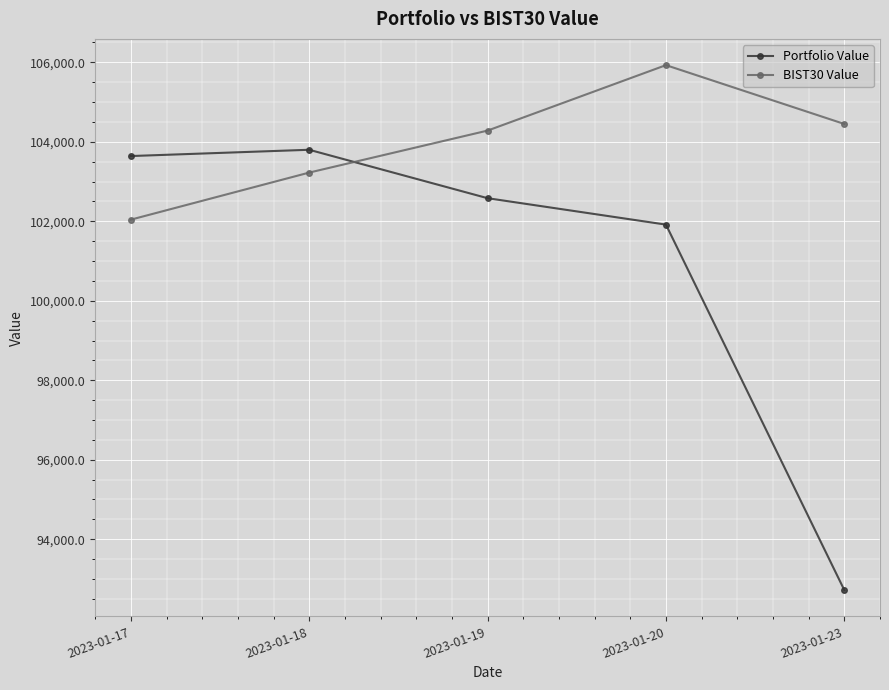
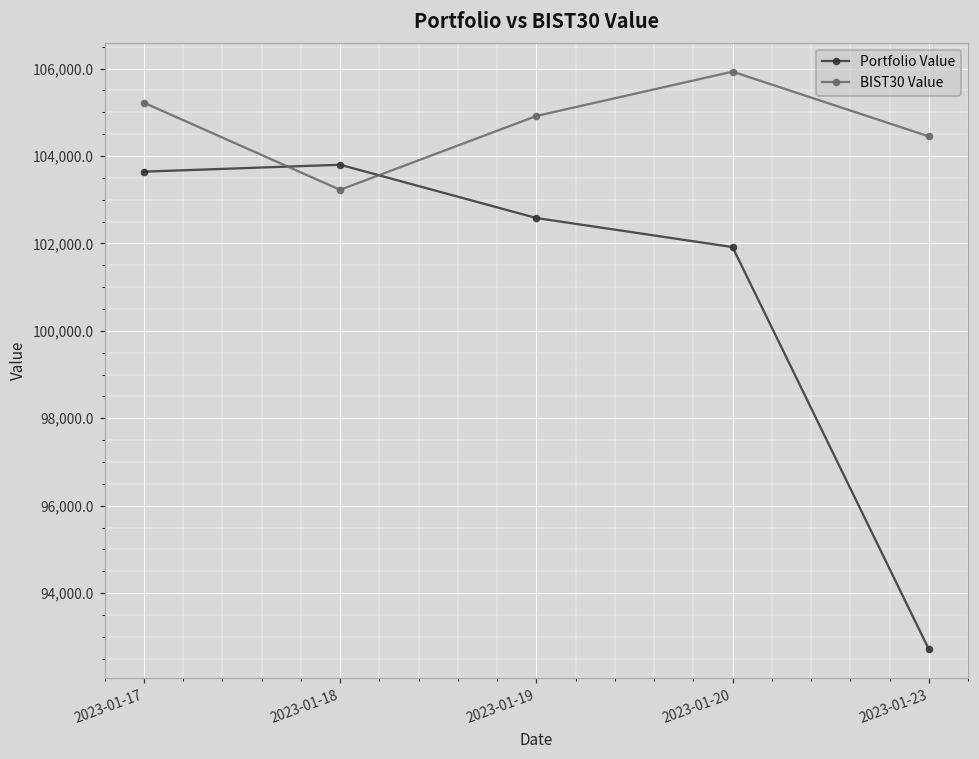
  {
    "Portfolio Value": {
      "2023-01-17": "103,600",
      "2023-01-18": "103,800",
      "2023-01-19": "102,600",
      "2023-01-20": "101,900",
      "2023-01-23": "92,700"
    },
    "BIST30 Value": {
-     "2023-01-17": "102,000",
+     "2023-01-17": "105,200",
      "2023-01-18": "103,200",
-     "2023-01-19": "104,300",
+     "2023-01-19": "104,900",
      "2023-01-20": "105,900",
      "2023-01-23": "104,400"
    }
  }
